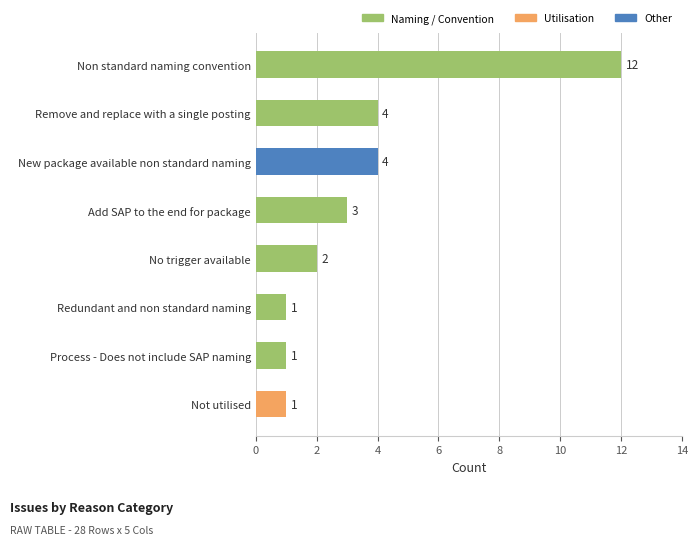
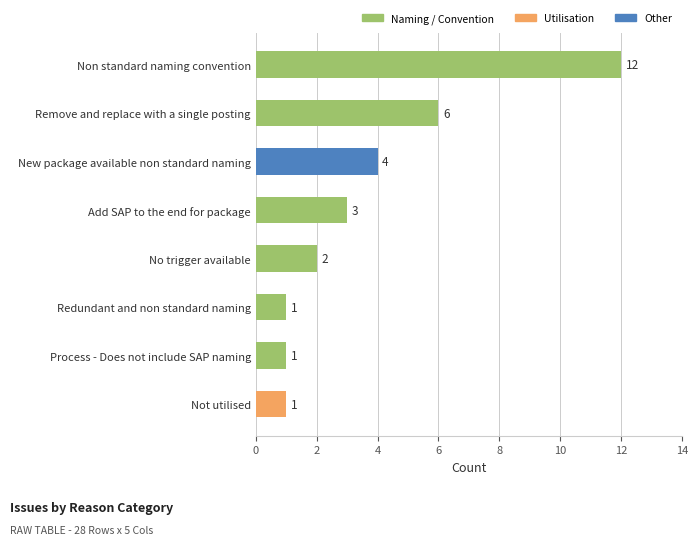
  {
    "Non standard naming convention": 12,
-   "Remove and replace with a single posting": 4,
+   "Remove and replace with a single posting": 6,
    "New package available non standard naming": 4,
    "Add SAP to the end for package": 3,
    "No trigger available": 2,
    "Redundant and non standard naming": 1,
    "Process - Does not include SAP naming": 1,
    "Not utilised": 1
  }
